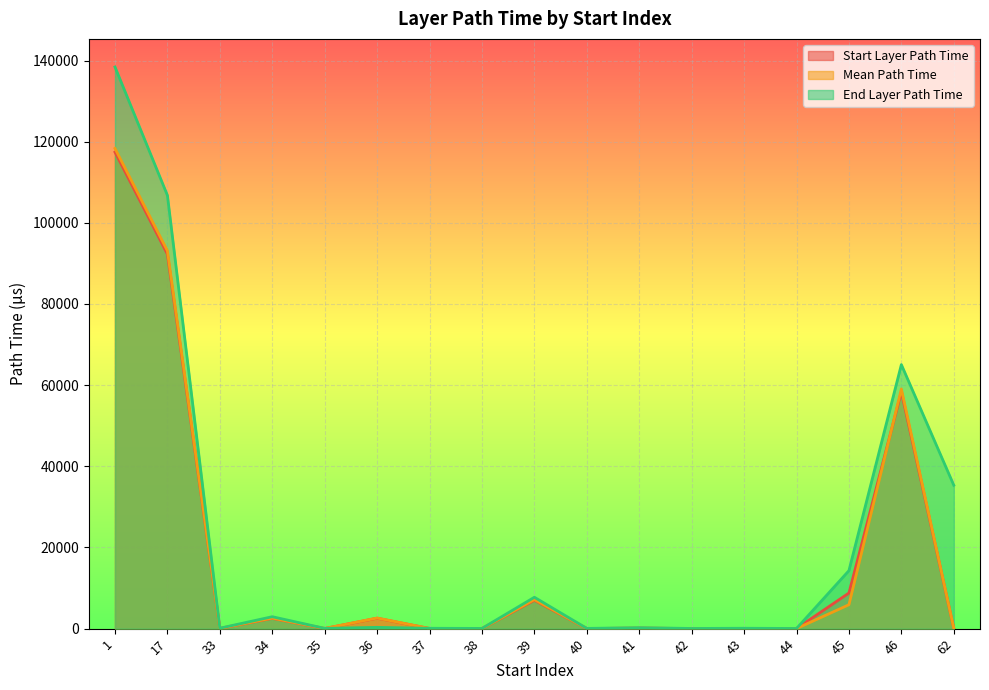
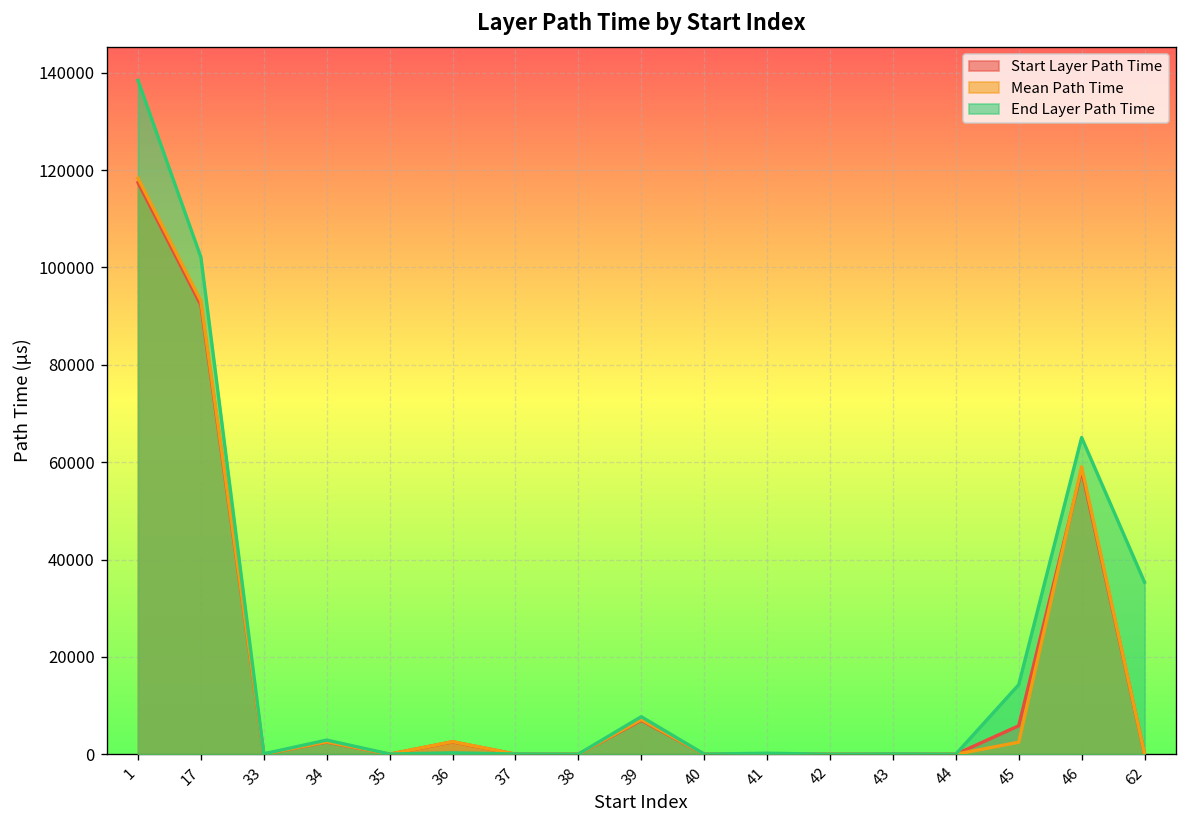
  {
    "Start Layer Path Time": {
      "1": 117000,
      "17": 92000,
-     "45": 9000,
+     "45": 6000,
      "46": 58000
    },
    "Mean Path Time": {
      "1": 118000,
      "17": 93000,
-     "45": 6000,
+     "45": 2000,
      "46": 59000
    },
    "End Layer Path Time": {
      "1": 138000,
-     "17": 107000,
+     "17": 102000,
      "36": 0,
      "45": 14000,
      "46": 65000,
      "62": 35000
    }
  }
